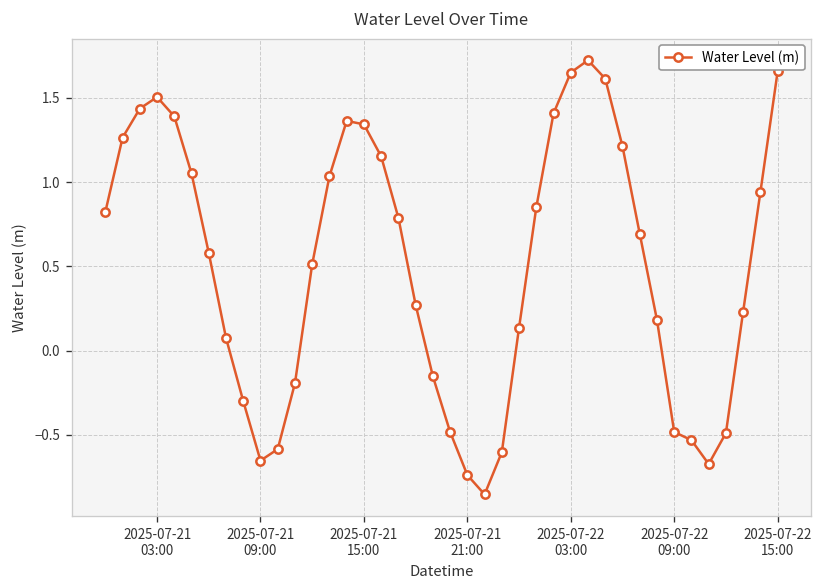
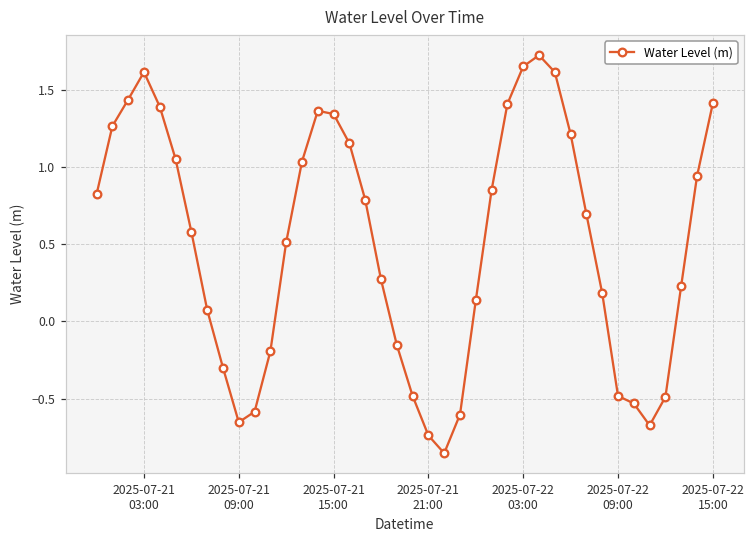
  {
-   "2025-07-21 03:00": 1.51,
+   "2025-07-21 03:00": 1.61,
    "2025-07-21 09:00": -0.65,
    "2025-07-21 15:00": 1.34,
    "2025-07-21 21:00": -0.74,
    "2025-07-22 03:00": 1.65,
    "2025-07-22 09:00": -0.48,
-   "2025-07-22 15:00": 1.66
+   "2025-07-22 15:00": 1.41
  }
